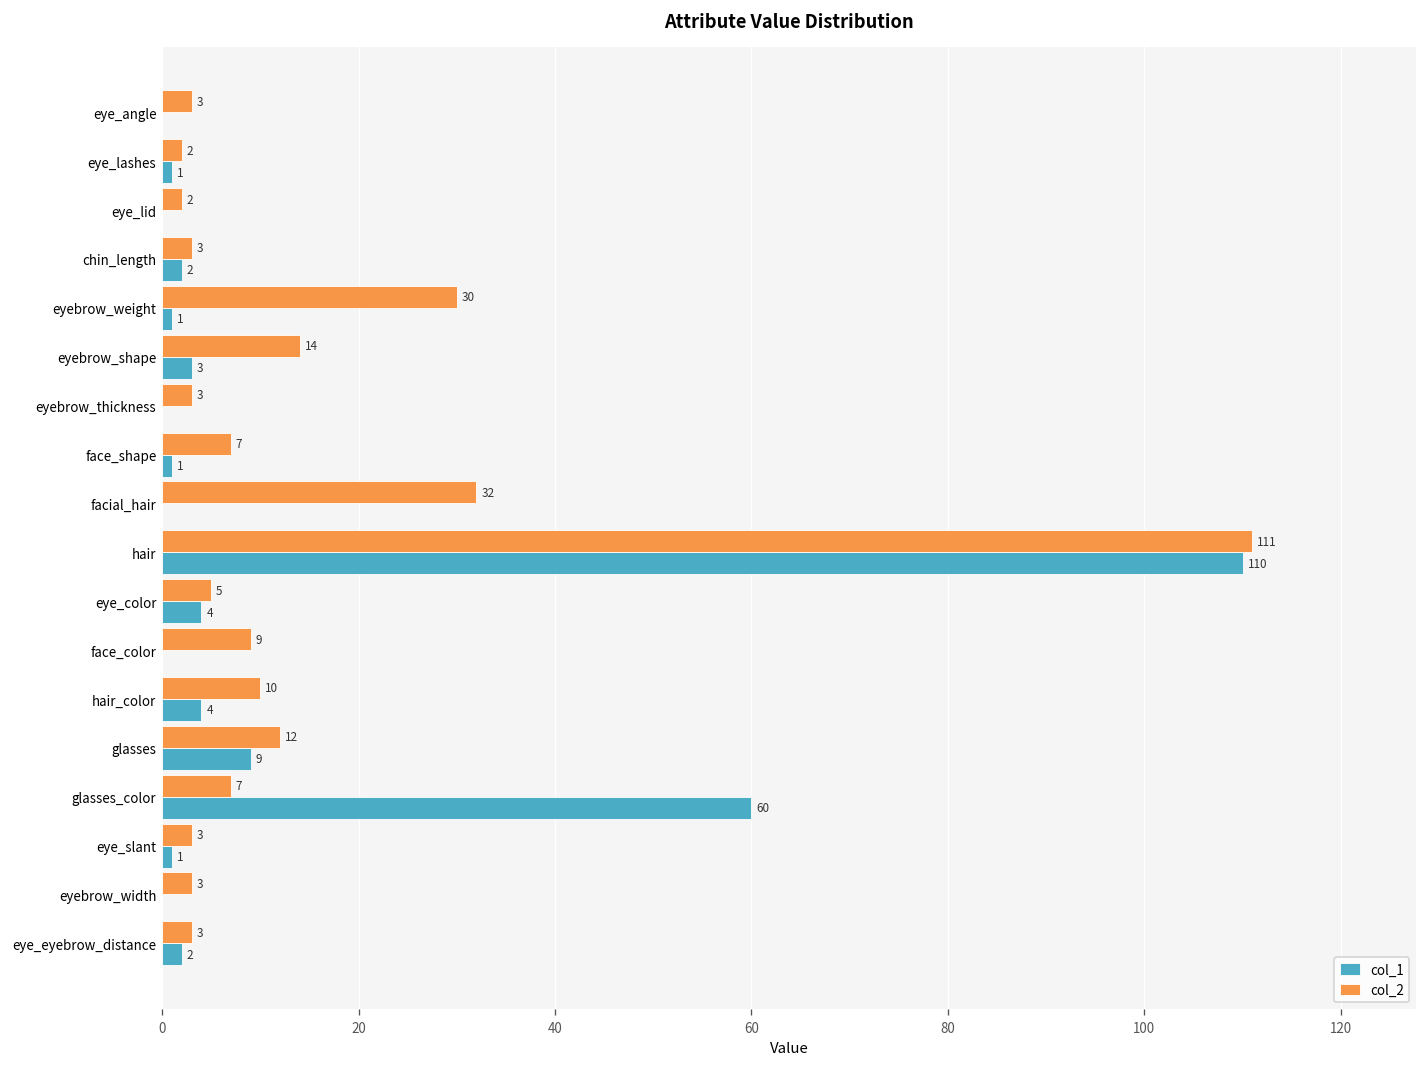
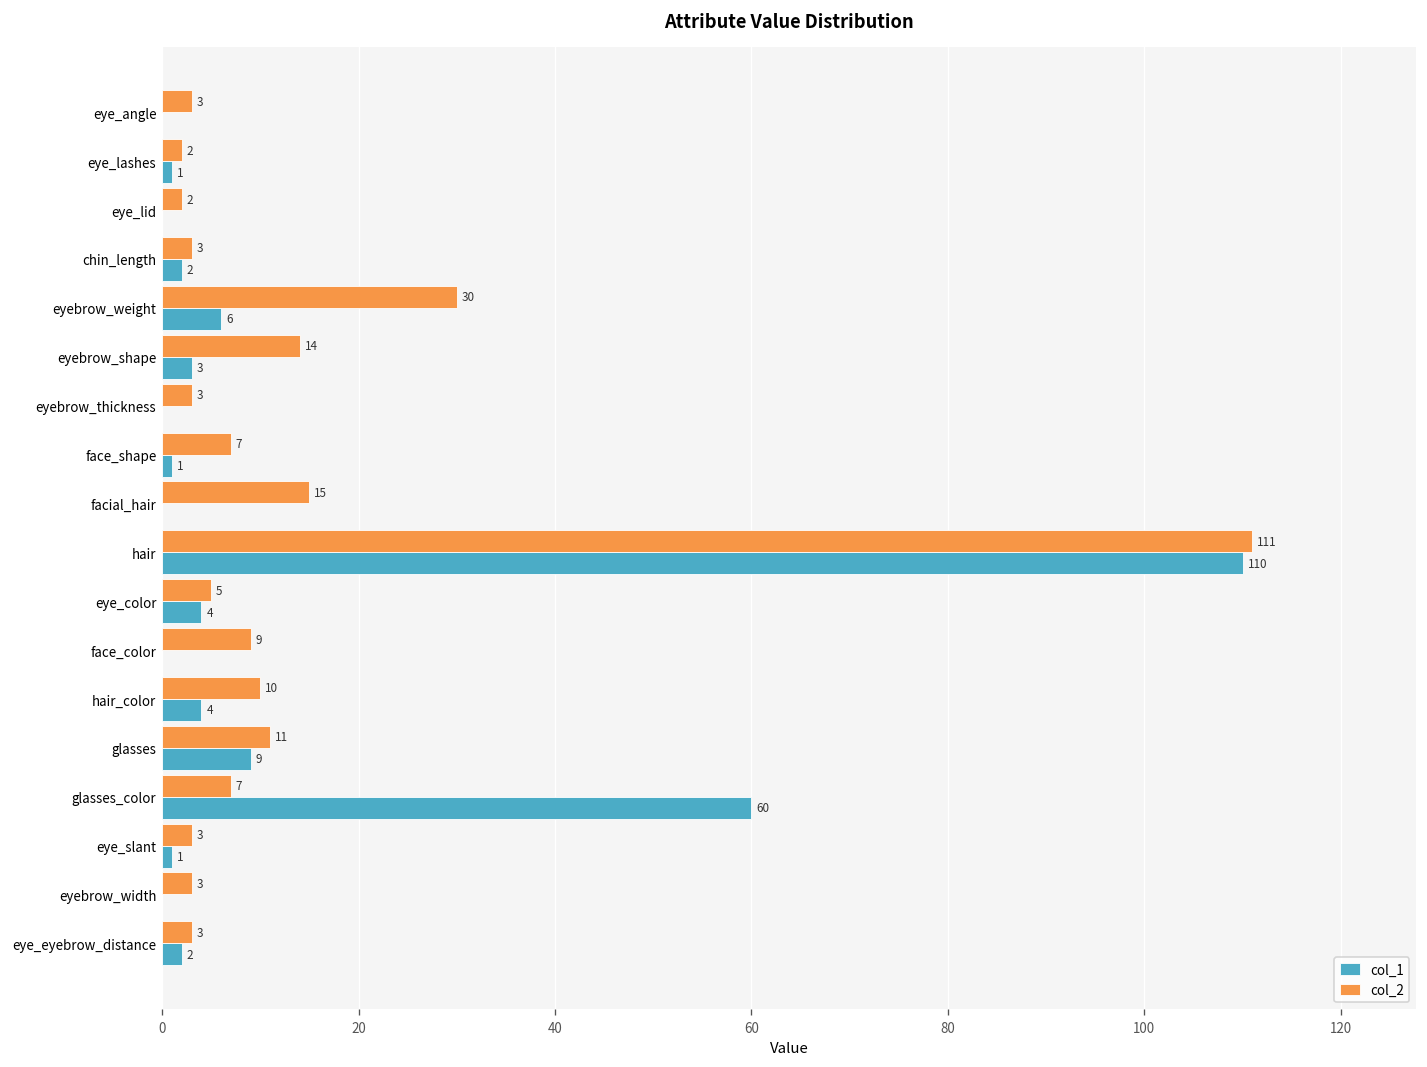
  {
    "col_1": {
      "eye_lashes": 1,
      "chin_length": 2,
-     "eyebrow_weight": 1,
+     "eyebrow_weight": 6,
      "eyebrow_shape": 3,
      "face_shape": 1,
      "hair": 110,
      "eye_color": 4,
      "hair_color": 4,
      "glasses": 9,
      "glasses_color": 60,
      "eye_slant": 1,
      "eye_eyebrow_distance": 2
    },
    "col_2": {
      "eye_angle": 3,
      "eye_lashes": 2,
      "eye_lid": 2,
      "chin_length": 3,
      "eyebrow_weight": 30,
      "eyebrow_shape": 14,
      "eyebrow_thickness": 3,
      "face_shape": 7,
-     "facial_hair": 32,
+     "facial_hair": 15,
      "hair": 111,
      "eye_color": 5,
      "face_color": 9,
      "hair_color": 10,
-     "glasses": 12,
+     "glasses": 11,
      "glasses_color": 7,
      "eye_slant": 3,
      "eyebrow_width": 3,
      "eye_eyebrow_distance": 3
    }
  }
